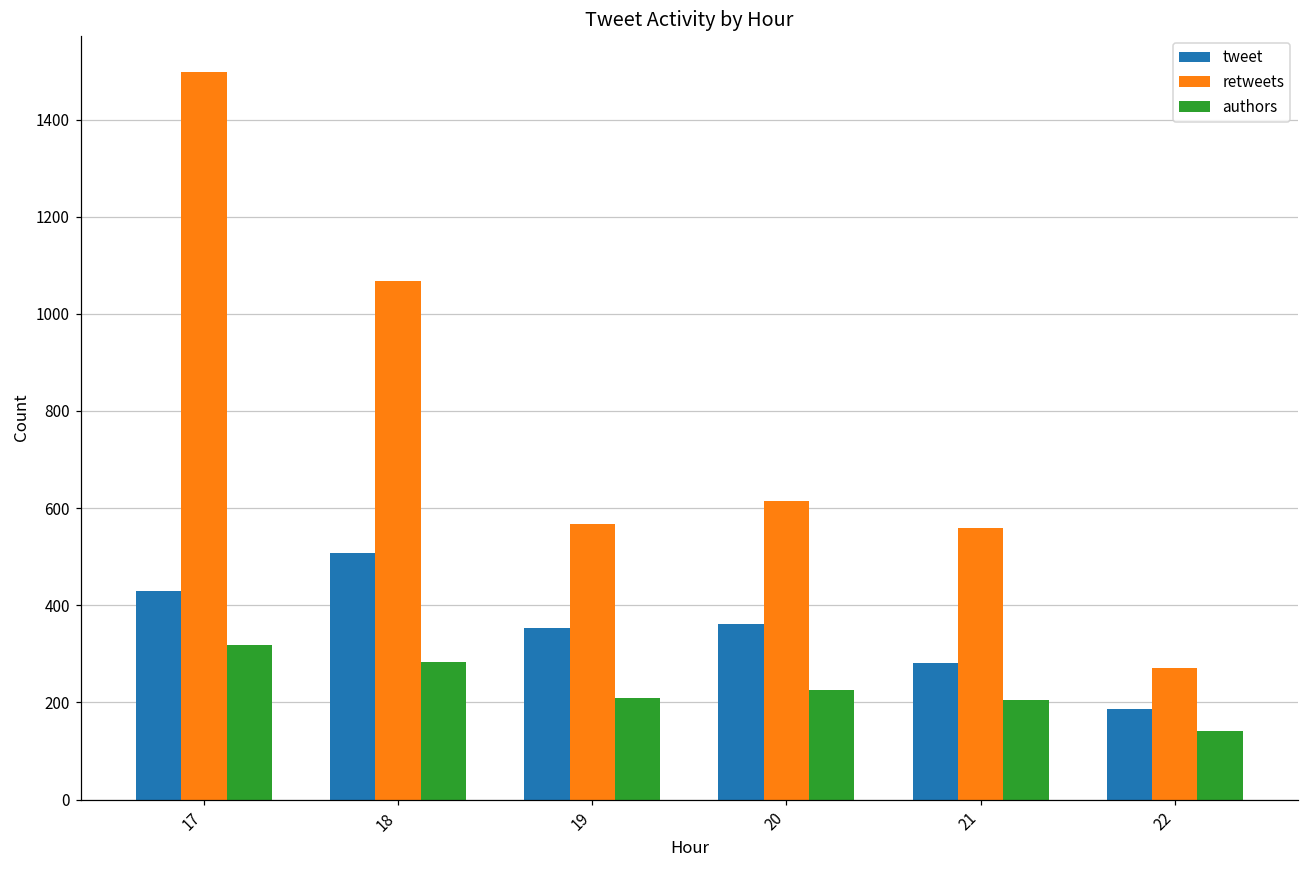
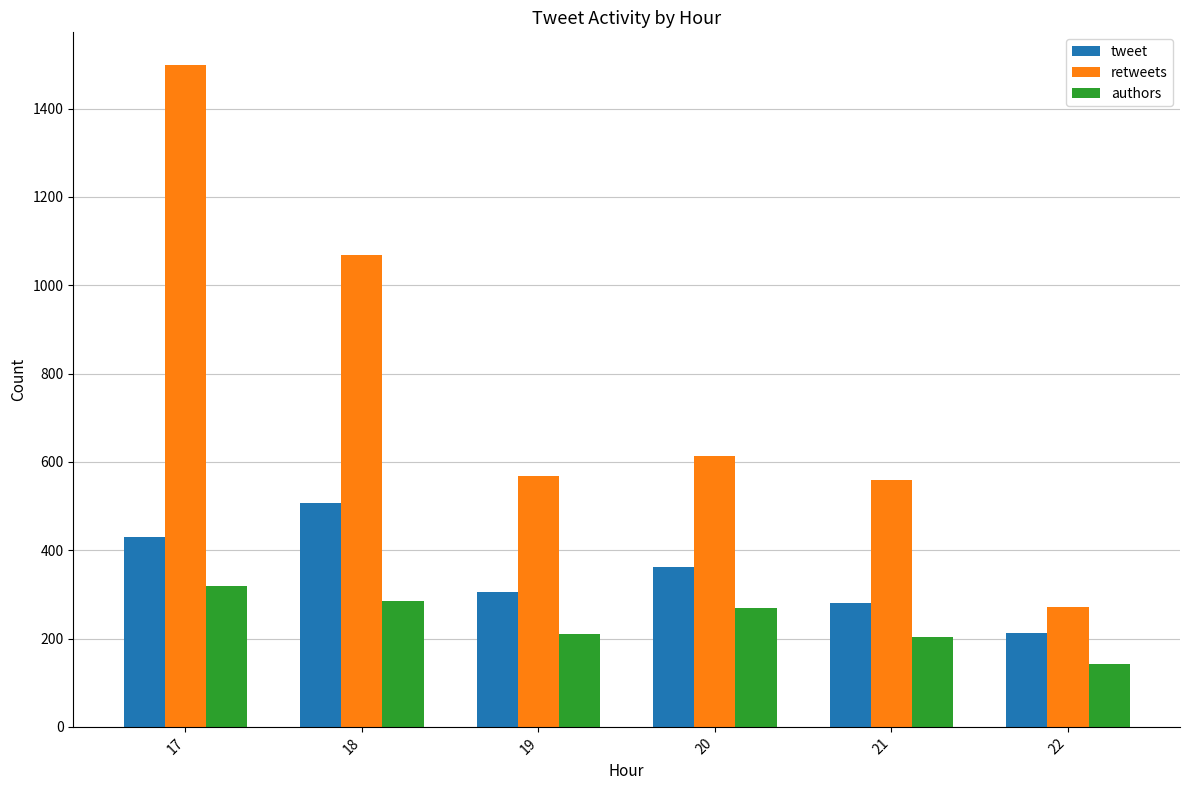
  {
    "tweet": {
      "17": 430,
      "18": 510,
-     "19": 350,
+     "19": 310,
      "20": 360,
      "21": 280,
-     "22": 190
+     "22": 210
    },
    "retweets": {
      "17": 1500,
      "18": 1070,
      "19": 570,
      "20": 610,
      "21": 560,
      "22": 270
    },
    "authors": {
      "17": 320,
      "18": 280,
      "19": 210,
-     "20": 230,
+     "20": 270,
      "21": 200,
      "22": 140
    }
  }
